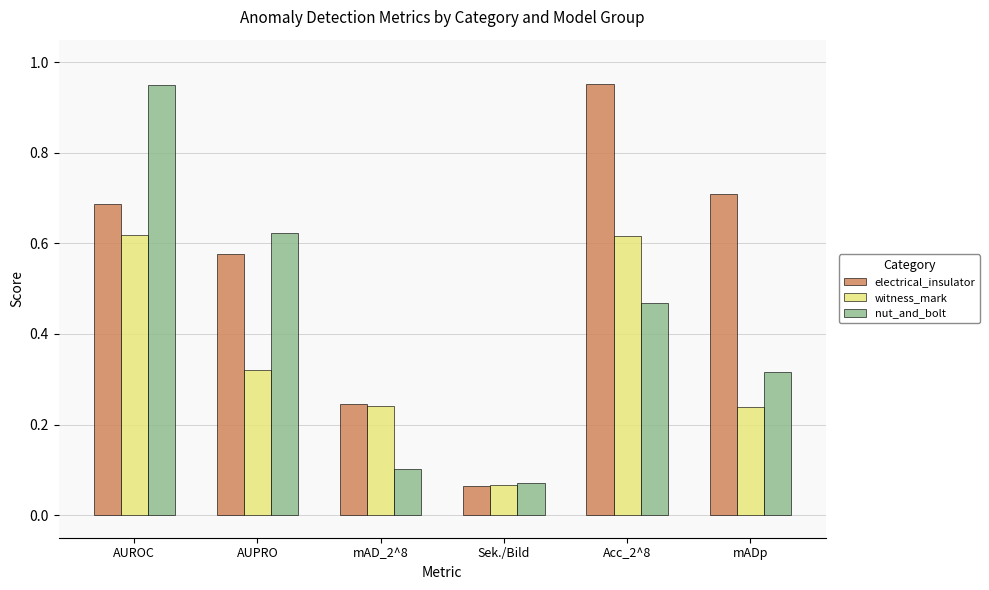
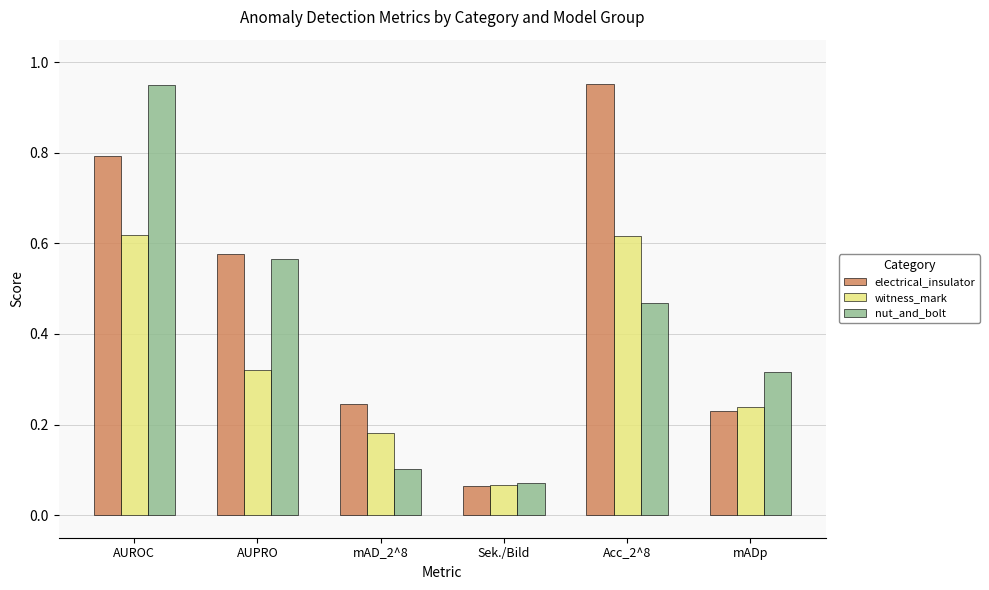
  {
    "electrical_insulator": {
-     "AUROC": 0.69,
+     "AUROC": 0.79,
      "AUPRO": 0.58,
      "mAD_2^8": 0.25,
      "Sek./Bild": 0.07,
      "Acc_2^8": 0.95,
-     "mADp": 0.71
+     "mADp": 0.23
    },
    "witness_mark": {
      "AUROC": 0.62,
      "AUPRO": 0.32,
-     "mAD_2^8": 0.24,
+     "mAD_2^8": 0.18,
      "Sek./Bild": 0.07,
      "Acc_2^8": 0.62,
      "mADp": 0.24
    },
    "nut_and_bolt": {
      "AUROC": 0.95,
-     "AUPRO": 0.62,
+     "AUPRO": 0.57,
      "mAD_2^8": 0.10,
      "Sek./Bild": 0.07,
      "Acc_2^8": 0.47,
      "mADp": 0.32
    }
  }
